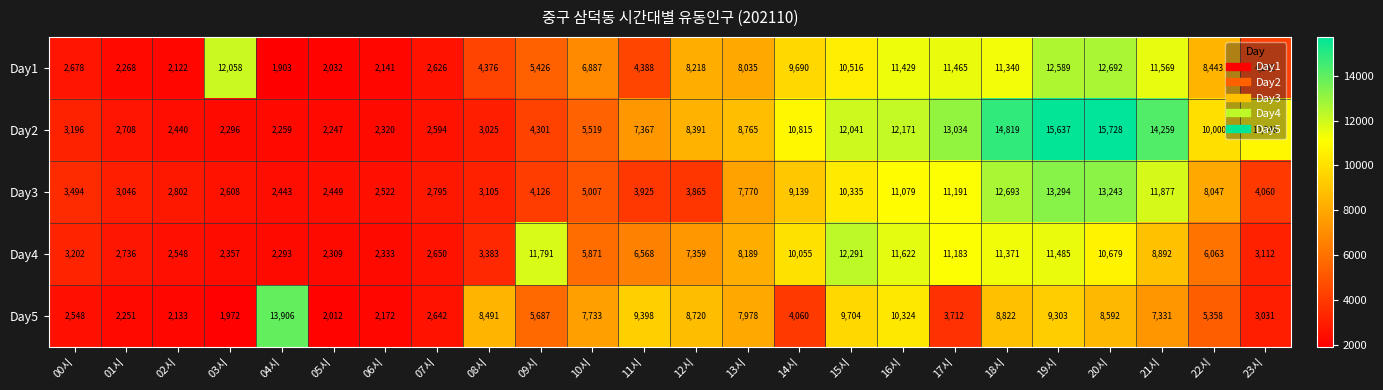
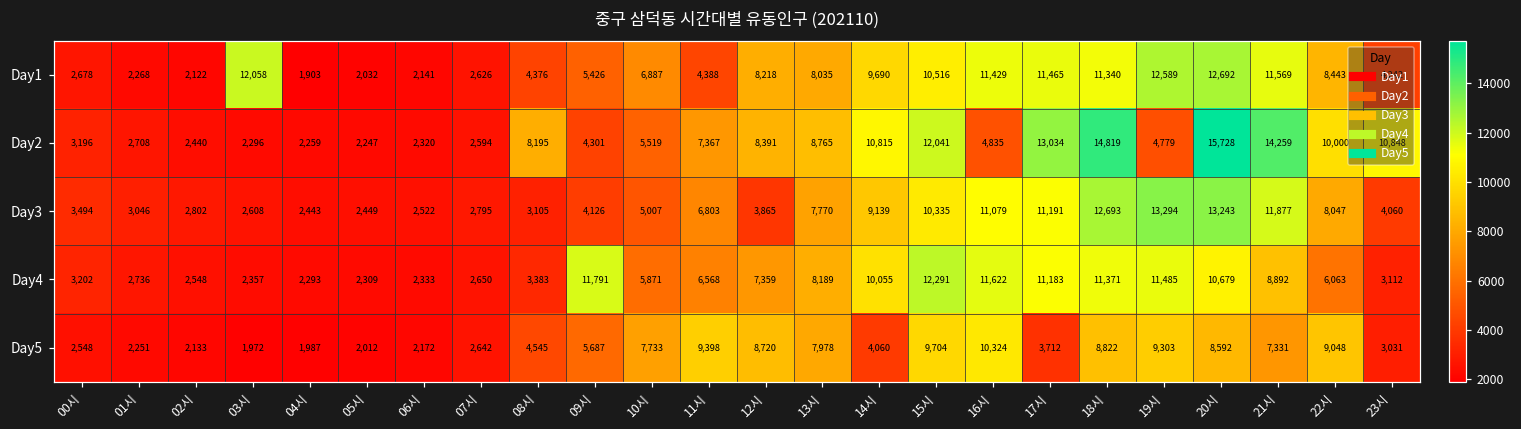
  {
    "Day1": {
      "00시": "2,678",
      "01시": "2,268",
      "02시": "2,122",
      "03시": "12,058",
      "04시": "1,903",
      "05시": "2,032",
      "06시": "2,141",
      "07시": "2,626",
      "08시": "4,376",
      "09시": "5,426",
      "10시": "6,887",
      "11시": "4,388",
      "12시": "8,218",
      "13시": "8,035",
      "14시": "9,690",
      "15시": "10,516",
      "16시": "11,429",
      "17시": "11,465",
      "18시": "11,340",
      "19시": "12,589",
      "20시": "12,692",
      "21시": "11,569",
      "22시": "8,443"
    },
    "Day2": {
      "00시": "3,196",
      "01시": "2,708",
      "02시": "2,440",
      "03시": "2,296",
      "04시": "2,259",
      "05시": "2,247",
      "06시": "2,320",
      "07시": "2,594",
-     "08시": "3,025",
+     "08시": "8,195",
      "09시": "4,301",
      "10시": "5,519",
      "11시": "7,367",
      "12시": "8,391",
      "13시": "8,765",
      "14시": "10,815",
      "15시": "12,041",
-     "16시": "12,171",
+     "16시": "4,835",
      "17시": "13,034",
      "18시": "14,819",
-     "19시": "15,637",
+     "19시": "4,779",
      "20시": "15,728",
      "21시": "14,259"
    },
    "Day3": {
      "00시": "3,494",
      "01시": "3,046",
      "02시": "2,802",
      "03시": "2,608",
      "04시": "2,443",
      "05시": "2,449",
      "06시": "2,522",
      "07시": "2,795",
      "08시": "3,105",
      "09시": "4,126",
      "10시": "5,007",
-     "11시": "3,925",
+     "11시": "6,803",
      "12시": "3,865",
      "13시": "7,770",
      "14시": "9,139",
      "15시": "10,335",
      "16시": "11,079",
      "17시": "11,191",
      "18시": "12,693",
      "19시": "13,294",
      "20시": "13,243",
      "21시": "11,877",
      "22시": "8,047",
      "23시": "4,060"
    },
    "Day4": {
      "00시": "3,202",
      "01시": "2,736",
      "02시": "2,548",
      "03시": "2,357",
      "04시": "2,293",
      "05시": "2,309",
      "06시": "2,333",
      "07시": "2,650",
      "08시": "3,383",
      "09시": "11,791",
      "10시": "5,871",
      "11시": "6,568",
      "12시": "7,359",
      "13시": "8,189",
      "14시": "10,055",
      "15시": "12,291",
      "16시": "11,622",
      "17시": "11,183",
      "18시": "11,371",
      "19시": "11,485",
      "20시": "10,679",
      "21시": "8,892",
      "22시": "6,063",
      "23시": "3,112"
    },
    "Day5": {
      "00시": "2,548",
      "01시": "2,251",
      "02시": "2,133",
      "03시": "1,972",
-     "04시": "13,906",
+     "04시": "1,987",
      "05시": "2,012",
      "06시": "2,172",
      "07시": "2,642",
-     "08시": "8,491",
+     "08시": "4,545",
      "09시": "5,687",
      "10시": "7,733",
      "11시": "9,398",
      "12시": "8,720",
      "13시": "7,978",
      "14시": "4,060",
      "15시": "9,704",
      "16시": "10,324",
      "17시": "3,712",
      "18시": "8,822",
      "19시": "9,303",
      "20시": "8,592",
      "21시": "7,331",
-     "22시": "5,358",
+     "22시": "9,048",
      "23시": "3,031"
    }
  }
